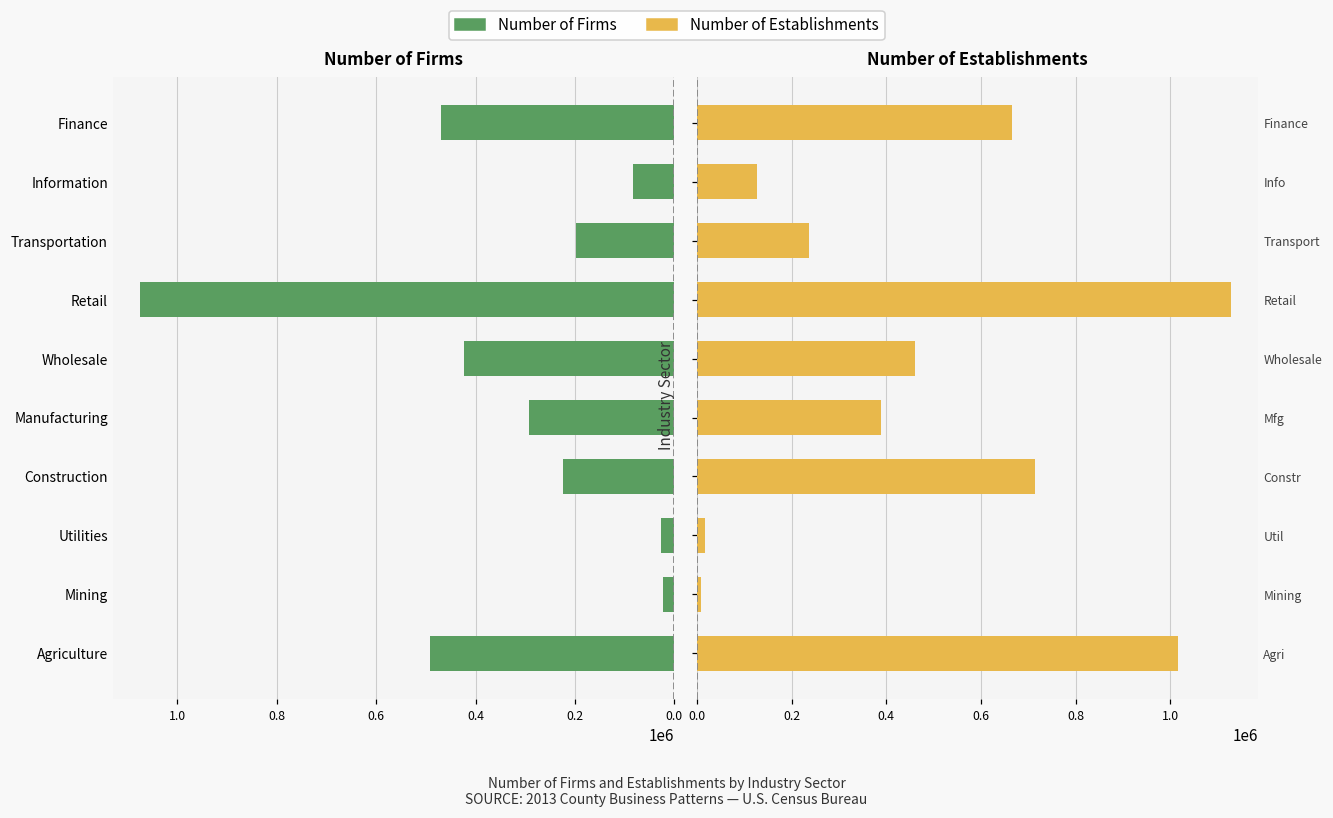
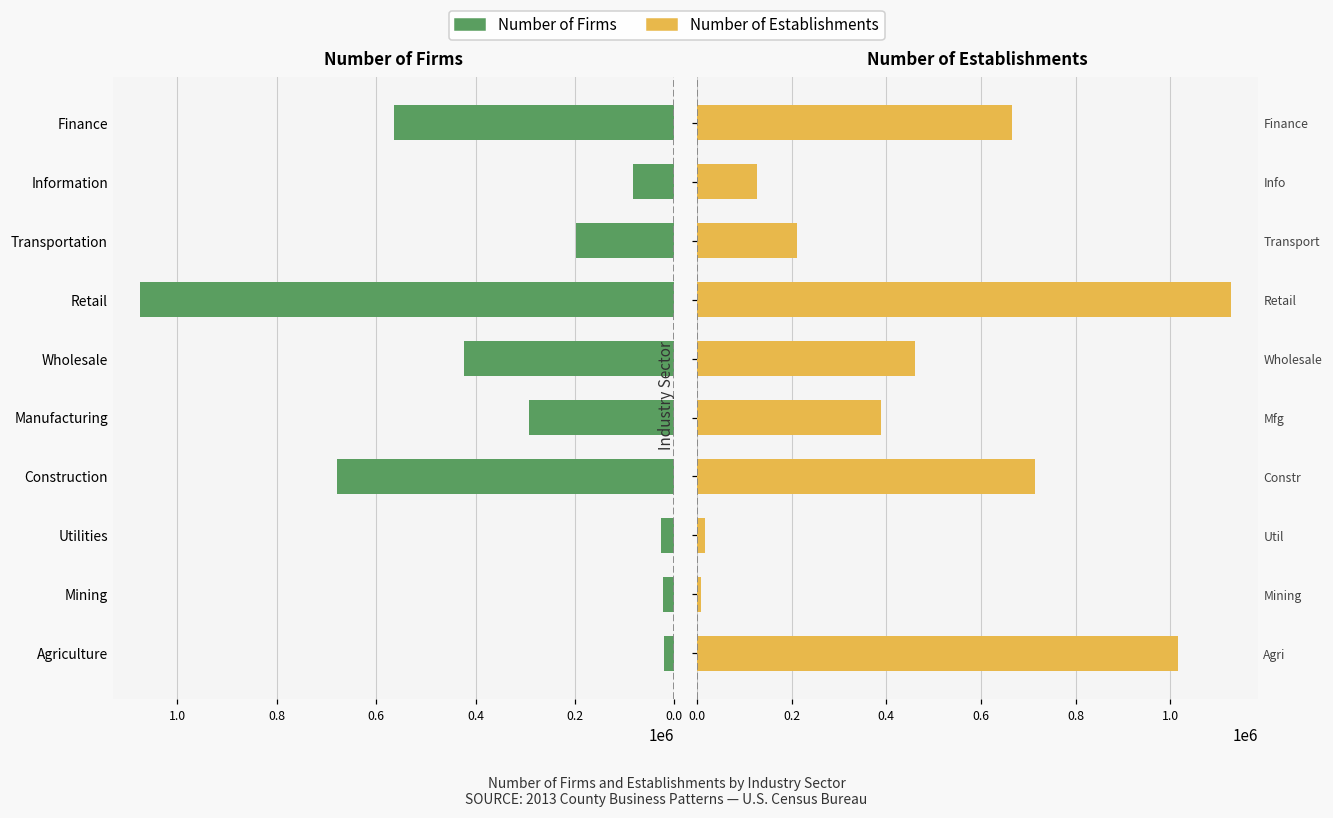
  {
    "Number of Firms": {
-     "Finance": 470000,
+     "Finance": 560000,
      "Information": 80000,
      "Transportation": 200000,
      "Retail": 1080000,
      "Wholesale": 420000,
      "Manufacturing": 290000,
-     "Construction": 220000,
+     "Construction": 680000,
      "Utilities": 30000,
      "Mining": 20000,
-     "Agriculture": 490000
+     "Agriculture": 20000
    },
    "Number of Establishments": {
      "Finance": 670000,
      "Info": 130000,
-     "Transport": 240000,
+     "Transport": 210000,
      "Retail": 1130000,
      "Wholesale": 460000,
      "Mfg": 390000,
      "Constr": 710000,
      "Util": 20000,
      "Mining": 10000,
      "Agri": 1020000
    }
  }
